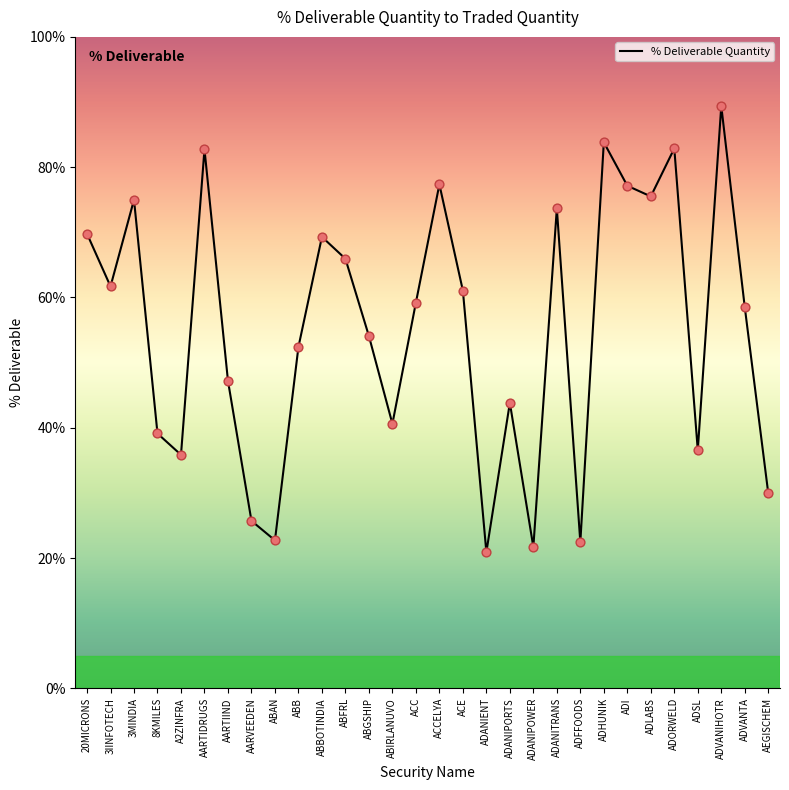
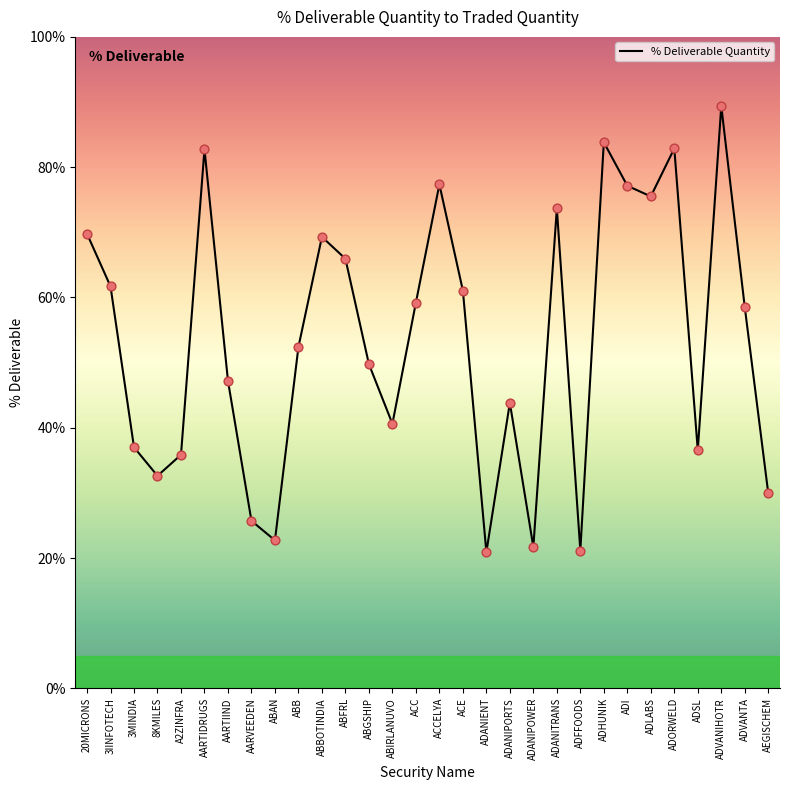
  {
    "20MICRONS": "70%",
    "3IINFOTECH": "62%",
-   "3MINDIA": "75%",
-   "8KMILES": "39%",
+   "3MINDIA": "37%",
+   "8KMILES": "33%",
    "A2ZINFRA": "36%",
    "AARTIDRUGS": "83%",
    "AARTIIND": "47%",
    "AARVEEDEN": "26%",
    "ABAN": "23%",
    "ABB": "52%",
    "ABBOTINDIA": "69%",
    "ABFRL": "66%",
-   "ABGSHIP": "54%",
+   "ABGSHIP": "50%",
    "ABIRLANUVO": "41%",
    "ACC": "59%",
    "ACCELYA": "77%",
    "ACE": "61%",
    "ADANIENT": "21%",
    "ADANIPORTS": "44%",
    "ADANIPOWER": "22%",
    "ADANITRANS": "74%",
-   "ADFFOODS": "22%",
+   "ADFFOODS": "21%",
    "ADHUNIK": "84%",
    "ADI": "77%",
    "ADLABS": "76%",
    "ADORWELD": "83%",
    "ADSL": "37%",
    "ADVANIHOTR": "89%",
    "ADVANTA": "59%",
    "AEGISCHEM": "30%"
  }
